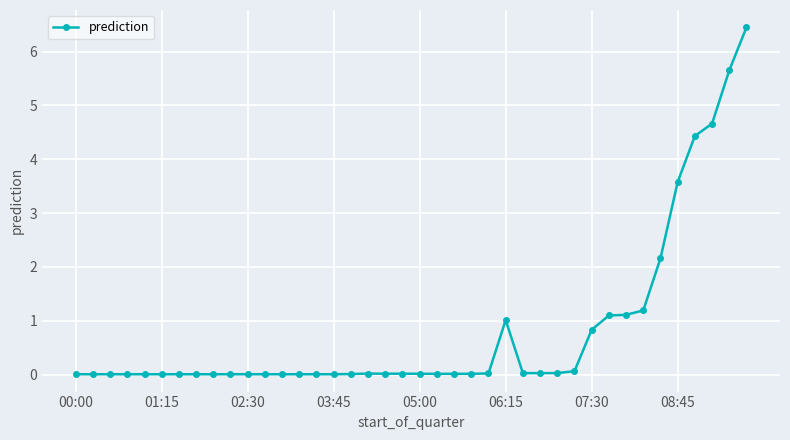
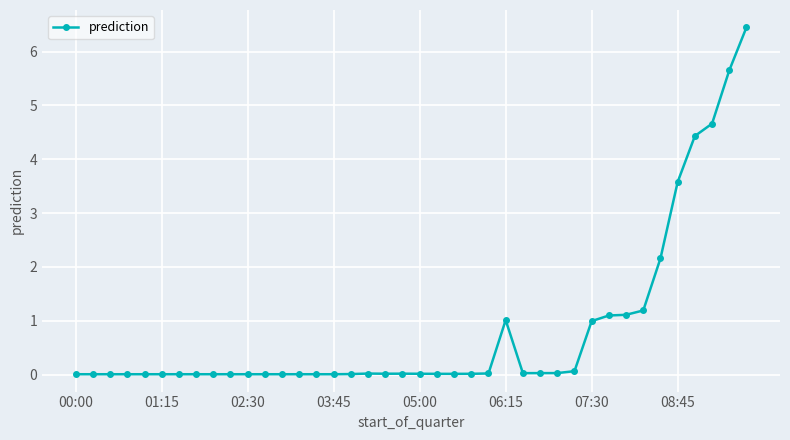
  {
    "00:00": 0.0,
    "01:15": 0.0,
    "02:30": 0.0,
    "03:45": 0.0,
    "05:00": 0.0,
    "06:15": 1.0,
-   "07:30": 0.8,
+   "07:30": 1.0,
    "08:45": 3.6
  }
